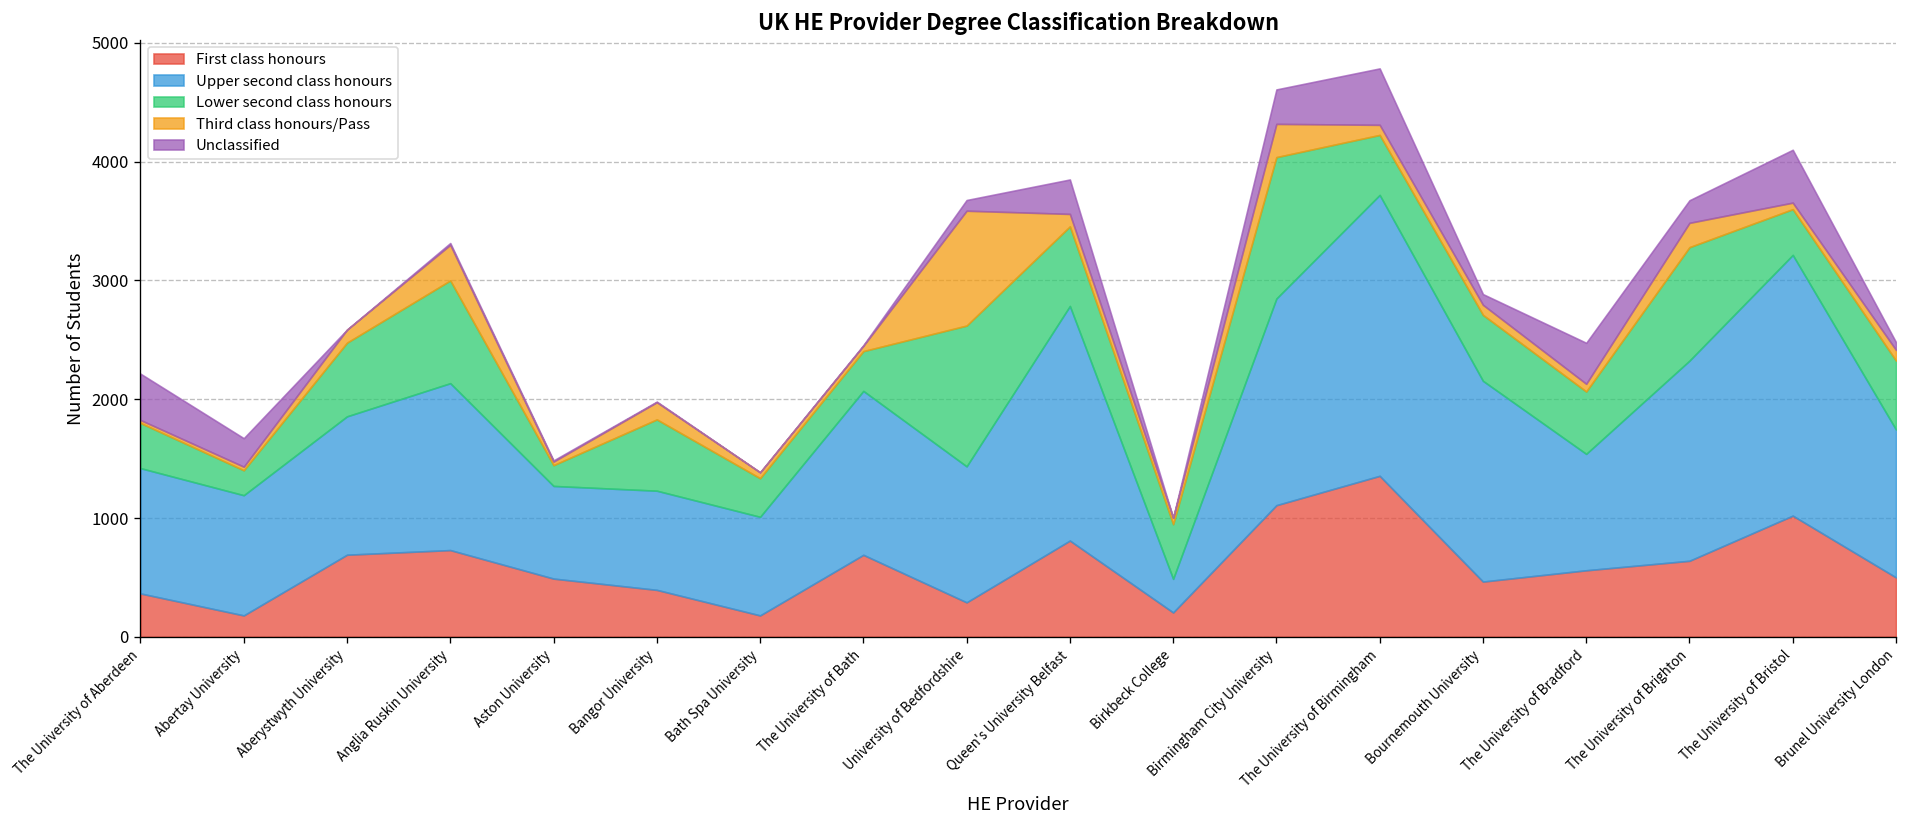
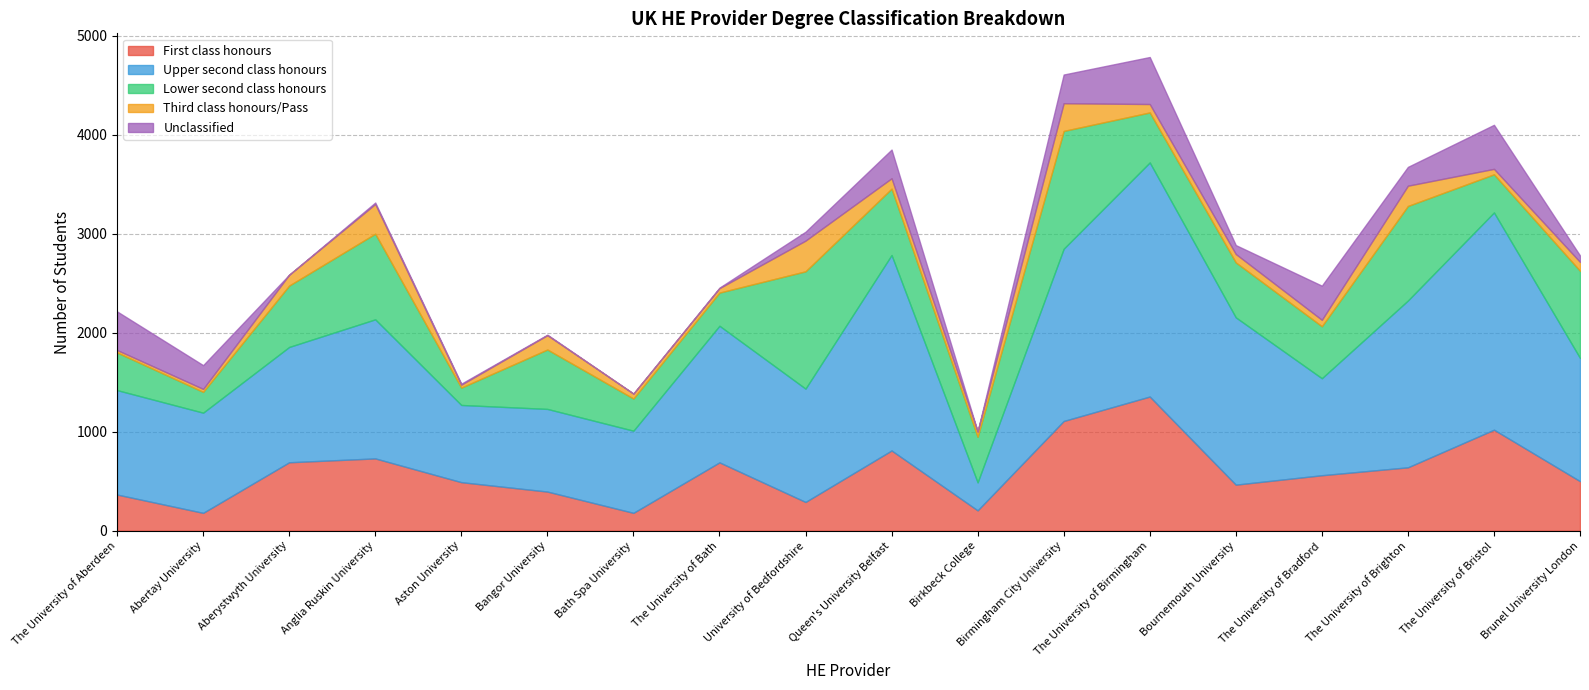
  {
    "First class honours": {
      "The University of Aberdeen": 400,
      "Abertay University": 200,
      "Aberystwyth University": 700,
      "Anglia Ruskin University": 700,
      "Aston University": 500,
      "Bangor University": 400,
      "Bath Spa University": 200,
      "The University of Bath": 700,
      "University of Bedfordshire": 300,
      "Queen's University Belfast": 800,
      "Birkbeck College": 200,
      "Birmingham City University": 1100,
      "The University of Birmingham": 1400,
      "Bournemouth University": 500,
      "The University of Bradford": 600,
      "The University of Brighton": 600,
      "The University of Bristol": 1000,
      "Brunel University London": 500
    },
    "Upper second class honours": {
      "The University of Aberdeen": 1100,
      "Abertay University": 1000,
      "Aberystwyth University": 1200,
      "Anglia Ruskin University": 1400,
      "Aston University": 800,
      "Bangor University": 800,
      "Bath Spa University": 800,
      "The University of Bath": 1400,
      "University of Bedfordshire": 1100,
      "Queen's University Belfast": 2000,
      "Birkbeck College": 300,
      "Birmingham City University": 1700,
      "The University of Birmingham": 2400,
      "Bournemouth University": 1700,
      "The University of Bradford": 1000,
      "The University of Brighton": 1700,
      "The University of Bristol": 2200,
      "Brunel University London": 1200
    },
    "Lower second class honours": {
      "Abertay University": 200,
      "Aberystwyth University": 600,
      "Anglia Ruskin University": 900,
      "Aston University": 200,
      "Bangor University": 600,
      "Bath Spa University": 300,
      "The University of Bath": 300,
      "University of Bedfordshire": 1200,
      "Queen's University Belfast": 700,
      "Birkbeck College": 500,
      "Birmingham City University": 1200,
      "The University of Birmingham": 500,
      "Bournemouth University": 600,
      "The University of Bradford": 500,
      "The University of Brighton": 1000,
      "The University of Bristol": 400,
-     "Brunel University London": 600
+     "Brunel University London": 900
    },
    "Third class honours/Pass": {
      "Abertay University": 0,
-     "University of Bedfordshire": 1000,
+     "University of Bedfordshire": 300,
      "Queen's University Belfast": 100,
      "Birmingham City University": 300,
      "The University of Birmingham": 100,
      "Bournemouth University": 100,
      "The University of Bradford": 100,
      "The University of Brighton": 200,
      "The University of Bristol": 100,
      "Brunel University London": 100
    },
    "Unclassified": {
      "The University of Aberdeen": 400,
      "Abertay University": 200,
      "University of Bedfordshire": 100,
      "Queen's University Belfast": 300,
      "Birmingham City University": 300,
      "The University of Birmingham": 500,
      "Bournemouth University": 100,
      "The University of Bradford": 300,
      "The University of Brighton": 200,
      "The University of Bristol": 400,
      "Brunel University London": 100
    }
  }
